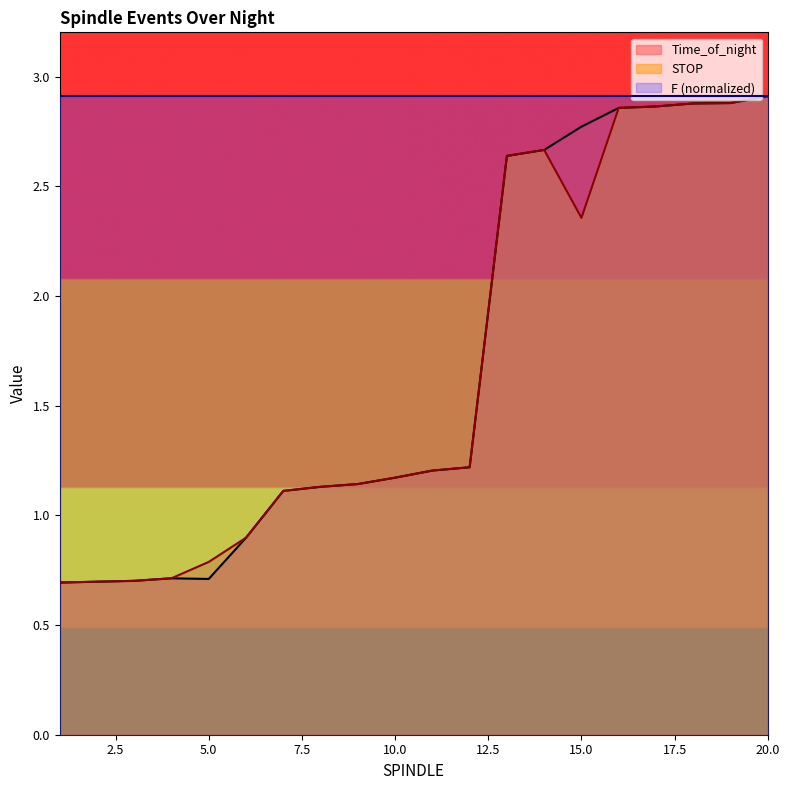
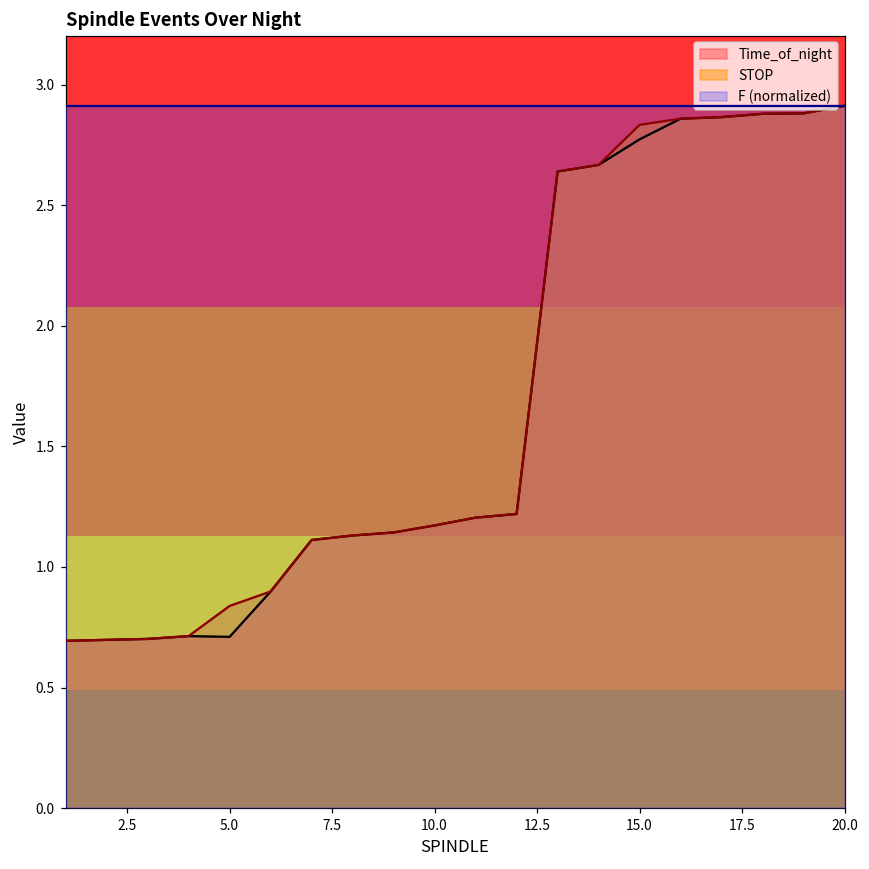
  {
    "Time_of_night": {
      "5.0": 0.71,
      "15.0": 2.77
    },
    "STOP": {
-     "5.0": 0.79,
-     "15.0": 2.36
+     "5.0": 0.84,
+     "15.0": 2.83
    },
    "F (normalized)": {
      "5.0": 2.91,
      "10.0": 2.91,
      "15.0": 2.91
    }
  }
